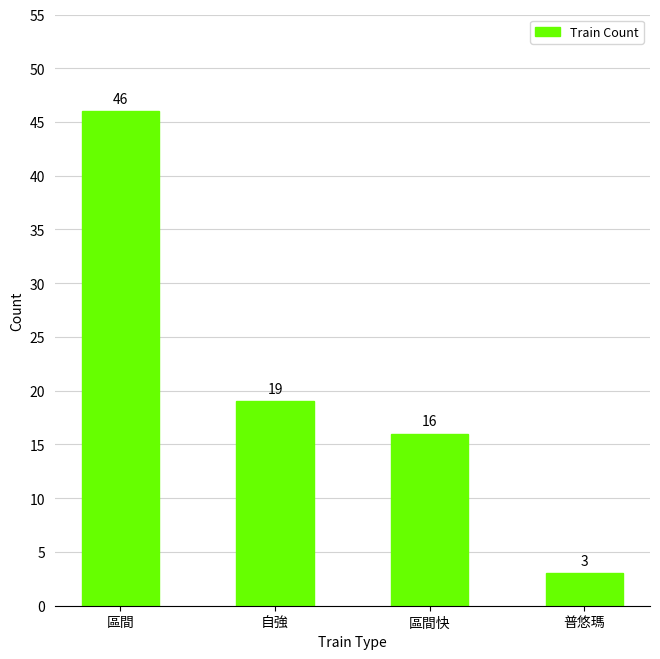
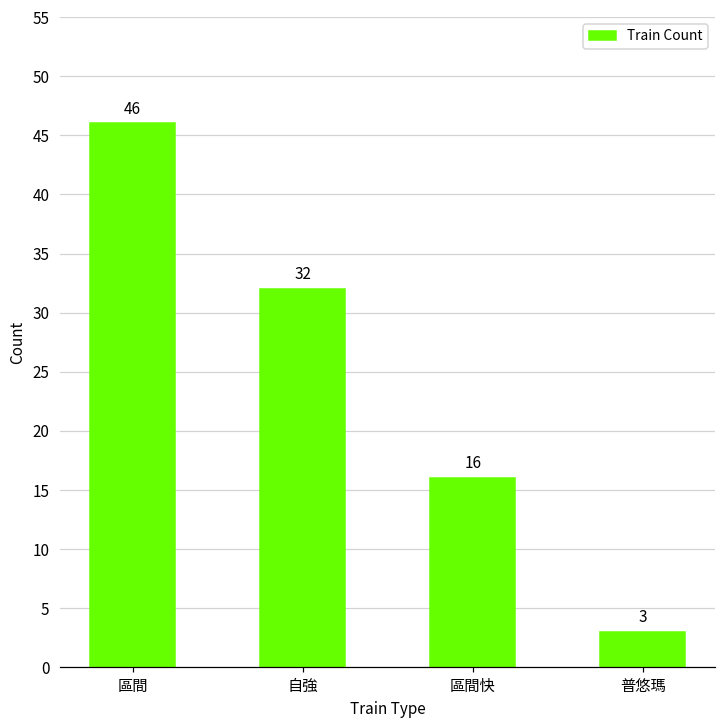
  {
    "區間": 46,
-   "自強": 19,
+   "自強": 32,
    "區間快": 16,
    "普悠瑪": 3
  }
